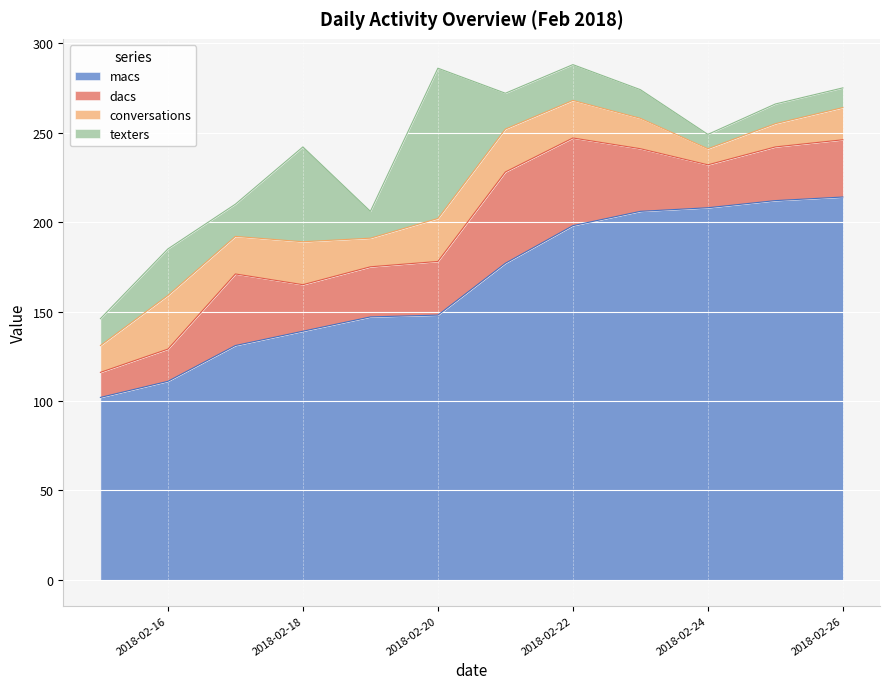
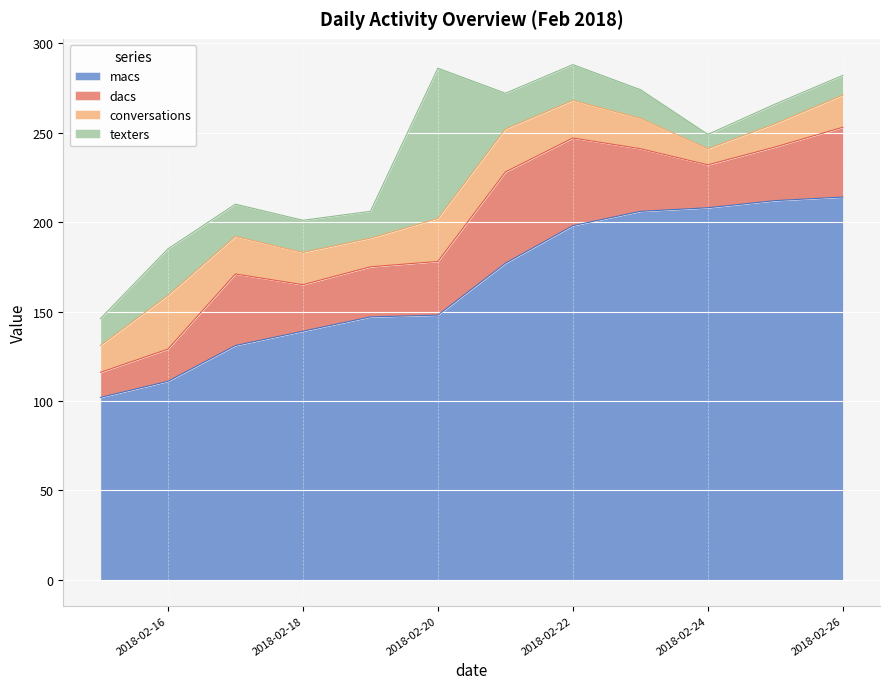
  {
    "macs": {
      "2018-02-16": 111,
      "2018-02-18": 139,
      "2018-02-20": 148,
      "2018-02-22": 198,
      "2018-02-24": 208,
      "2018-02-26": 214
    },
    "dacs": {
      "2018-02-16": 18,
      "2018-02-18": 26,
      "2018-02-20": 30,
      "2018-02-22": 49,
      "2018-02-24": 24,
-     "2018-02-26": 32
+     "2018-02-26": 39
    },
    "conversations": {
      "2018-02-16": 30,
-     "2018-02-18": 24,
+     "2018-02-18": 18,
      "2018-02-20": 24,
      "2018-02-22": 21,
      "2018-02-24": 9,
      "2018-02-26": 18
    },
    "texters": {
      "2018-02-16": 26,
-     "2018-02-18": 53,
+     "2018-02-18": 18,
      "2018-02-20": 84,
      "2018-02-22": 20,
      "2018-02-24": 8,
      "2018-02-26": 11
    }
  }
